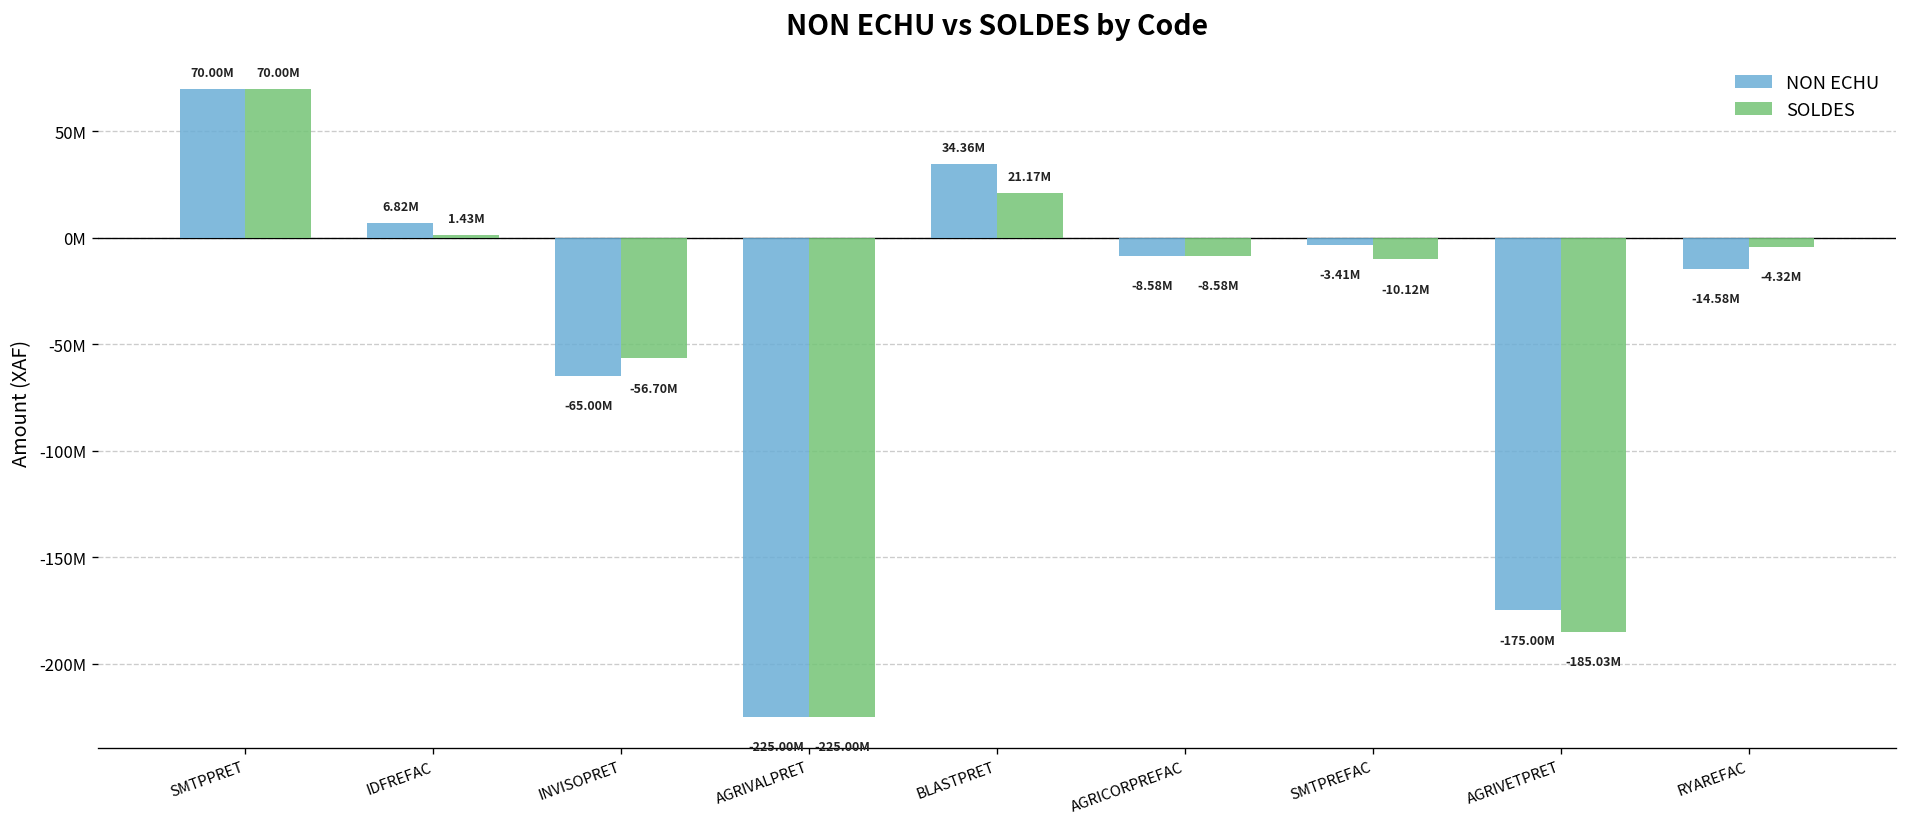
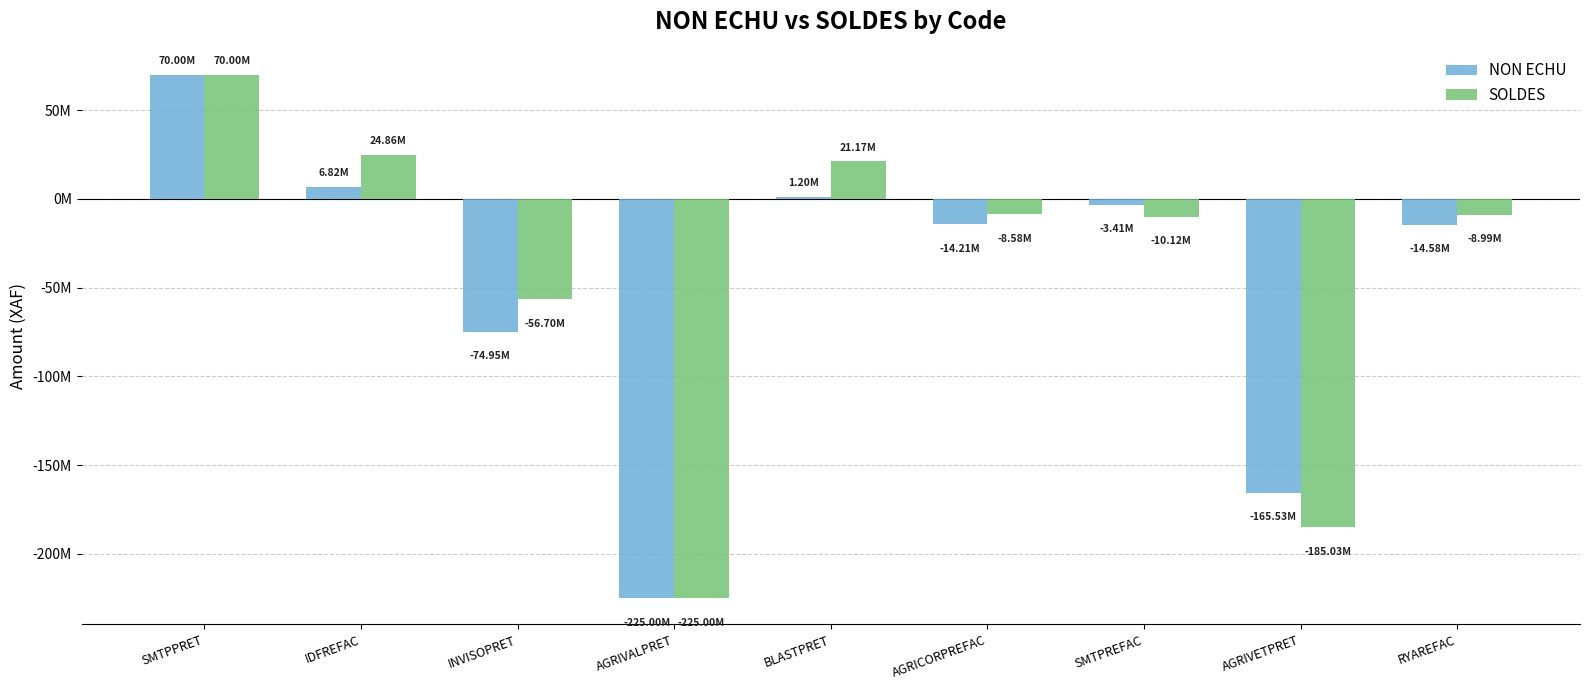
  {
    "NON ECHU": {
      "SMTPPRET": "70.00M",
      "IDFREFAC": "6.82M",
-     "INVISOPRET": "-65.00M",
+     "INVISOPRET": "-74.95M",
      "AGRIVALPRET": "-225.00M",
-     "BLASTPRET": "34.36M",
-     "AGRICORPREFAC": "-8.58M",
+     "BLASTPRET": "1.20M",
+     "AGRICORPREFAC": "-14.21M",
      "SMTPREFAC": "-3.41M",
-     "AGRIVETPRET": "-175.00M",
+     "AGRIVETPRET": "-165.53M",
      "RYAREFAC": "-14.58M"
    },
    "SOLDES": {
      "SMTPPRET": "70.00M",
-     "IDFREFAC": "1.43M",
+     "IDFREFAC": "24.86M",
      "INVISOPRET": "-56.70M",
      "AGRIVALPRET": "-225.00M",
      "BLASTPRET": "21.17M",
      "AGRICORPREFAC": "-8.58M",
      "SMTPREFAC": "-10.12M",
      "AGRIVETPRET": "-185.03M",
-     "RYAREFAC": "-4.32M"
+     "RYAREFAC": "-8.99M"
    }
  }
